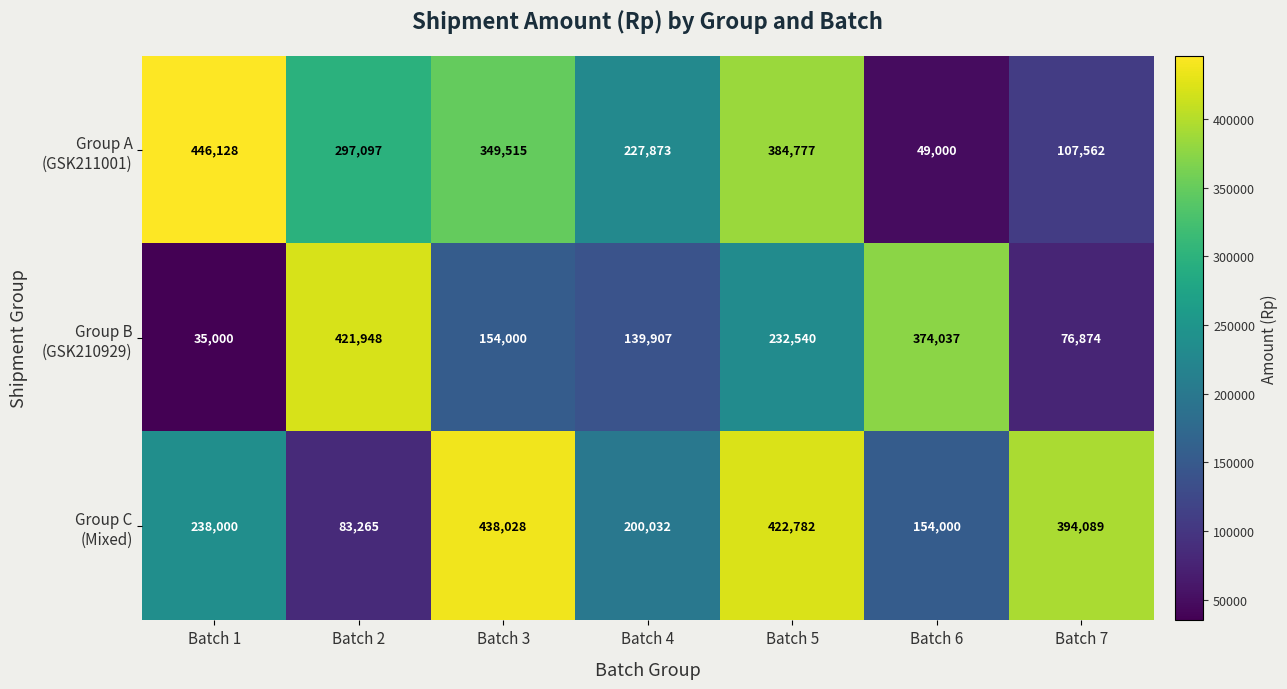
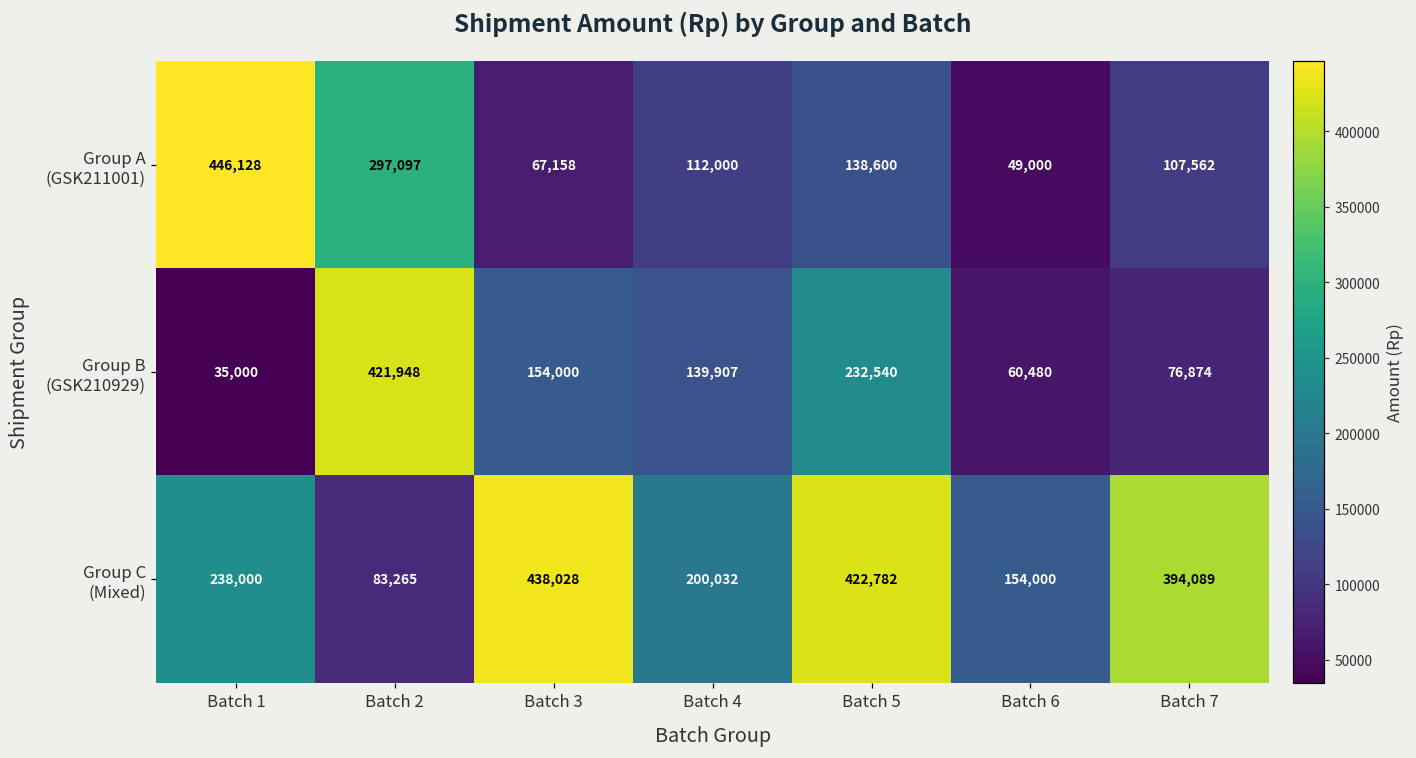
  {
    "Group A (GSK211001)": {
      "Batch 1": "446,128",
      "Batch 2": "297,097",
-     "Batch 3": "349,515",
-     "Batch 4": "227,873",
-     "Batch 5": "384,777",
+     "Batch 3": "67,158",
+     "Batch 4": "112,000",
+     "Batch 5": "138,600",
      "Batch 6": "49,000",
      "Batch 7": "107,562"
    },
    "Group B (GSK210929)": {
      "Batch 1": "35,000",
      "Batch 2": "421,948",
      "Batch 3": "154,000",
      "Batch 4": "139,907",
      "Batch 5": "232,540",
-     "Batch 6": "374,037",
+     "Batch 6": "60,480",
      "Batch 7": "76,874"
    },
    "Group C (Mixed)": {
      "Batch 1": "238,000",
      "Batch 2": "83,265",
      "Batch 3": "438,028",
      "Batch 4": "200,032",
      "Batch 5": "422,782",
      "Batch 6": "154,000",
      "Batch 7": "394,089"
    }
  }
